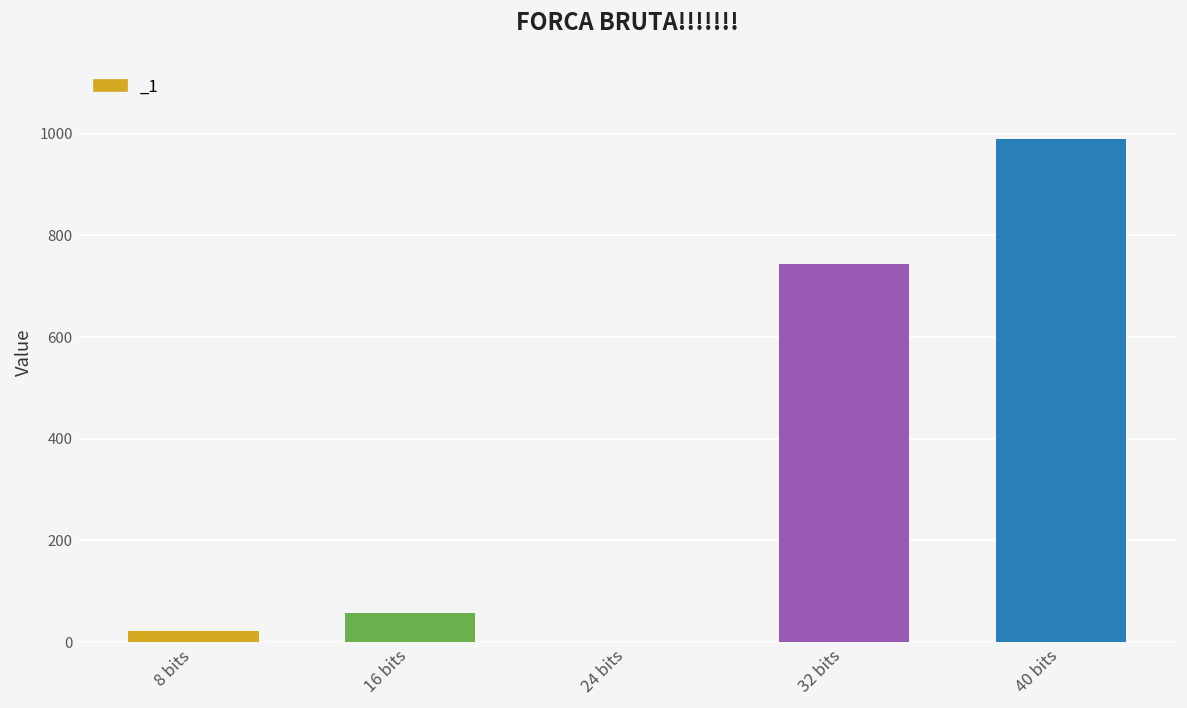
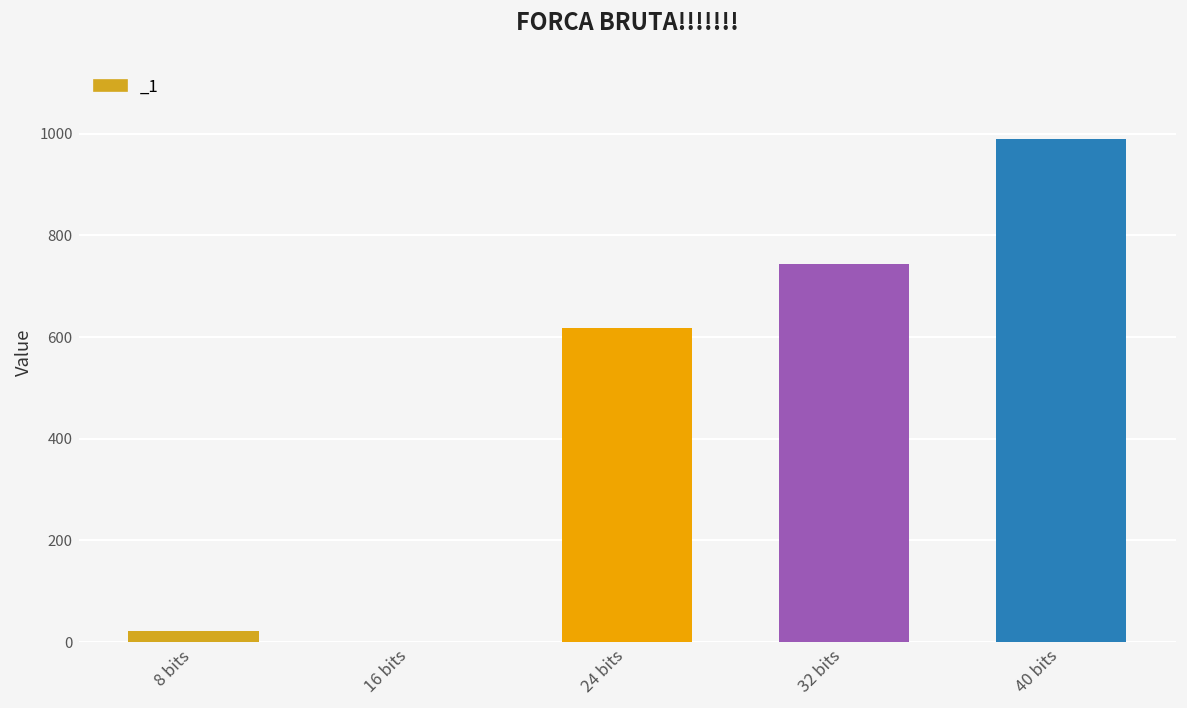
  {
    "8 bits": 20,
-   "16 bits": 60,
-   "24 bits": 0,
+   "16 bits": 0,
+   "24 bits": 620,
    "32 bits": 740,
    "40 bits": 990
  }
